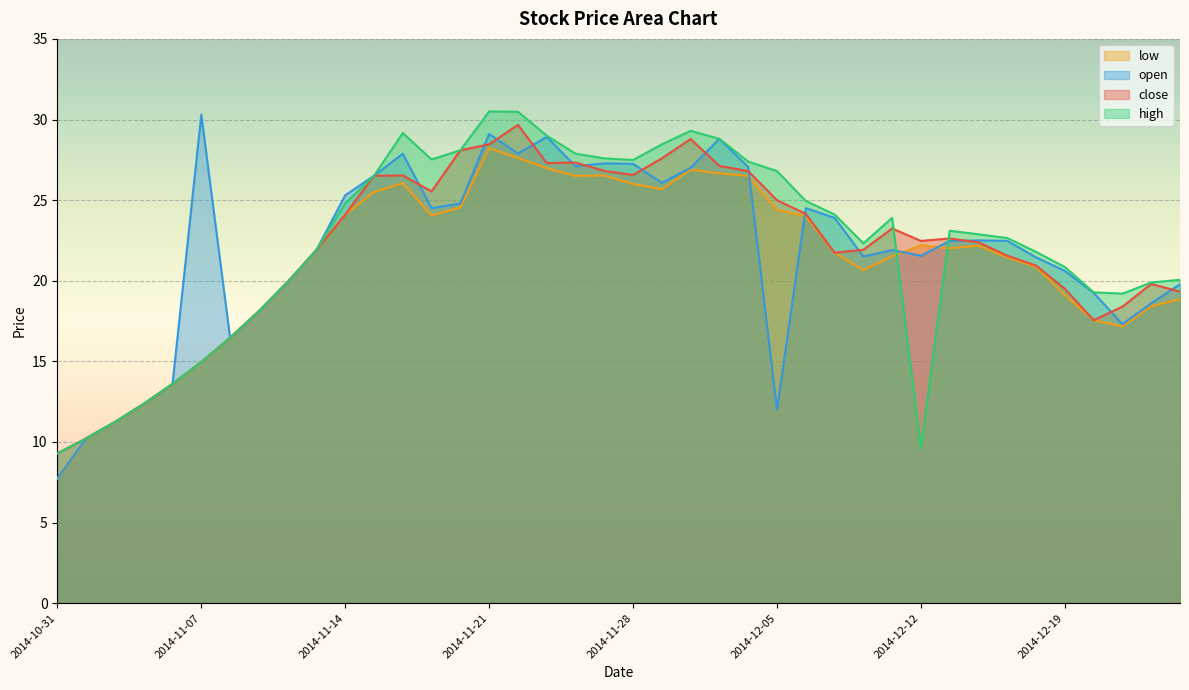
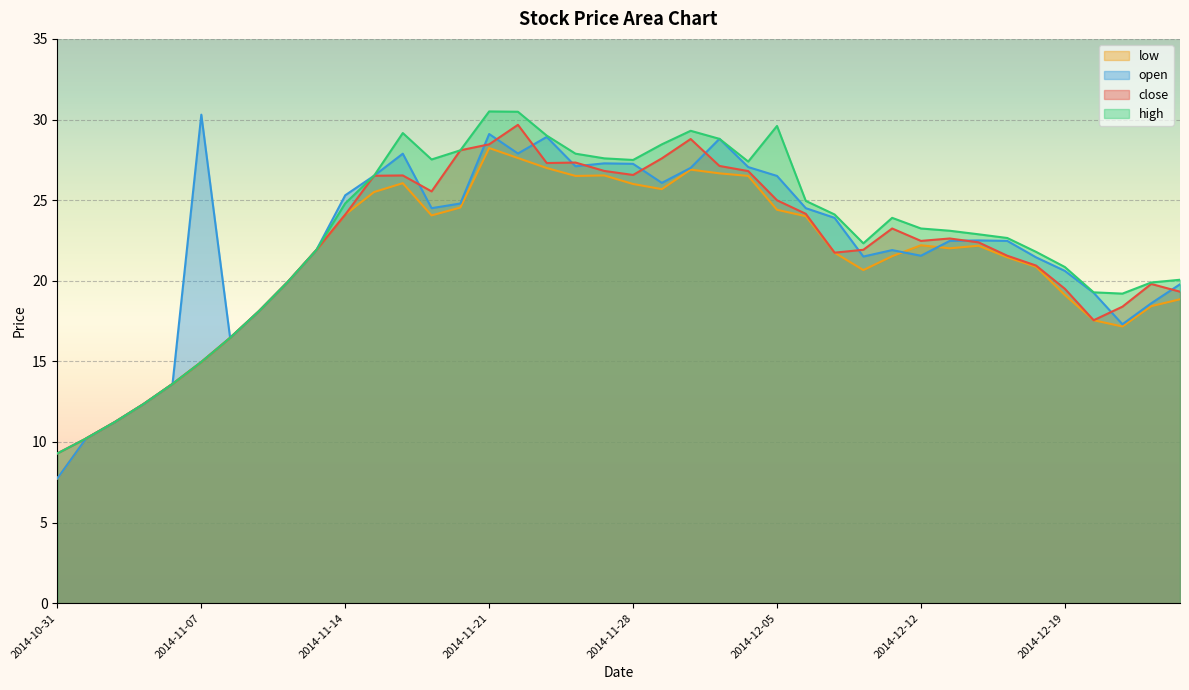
  {
    "open": {
      "2014-11-07": 30.3,
      "2014-11-14": 25.3,
      "2014-11-21": 29.1,
      "2014-11-28": 27.3,
-     "2014-12-05": 12.0,
+     "2014-12-05": 26.5,
      "2014-12-12": 21.6,
      "2014-12-19": 20.6
    },
    "high": {
      "2014-11-14": 24.8,
      "2014-11-21": 30.5,
      "2014-11-28": 27.5,
-     "2014-12-05": 26.8,
-     "2014-12-12": 9.6,
+     "2014-12-05": 29.6,
+     "2014-12-12": 23.2,
      "2014-12-19": 20.9
    }
  }
